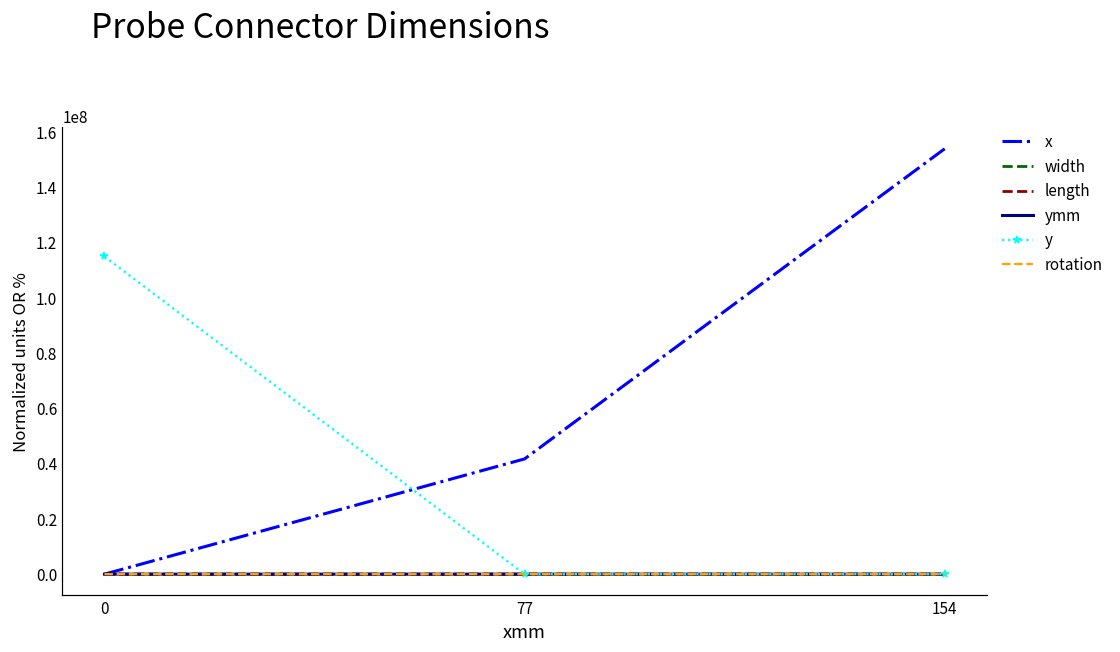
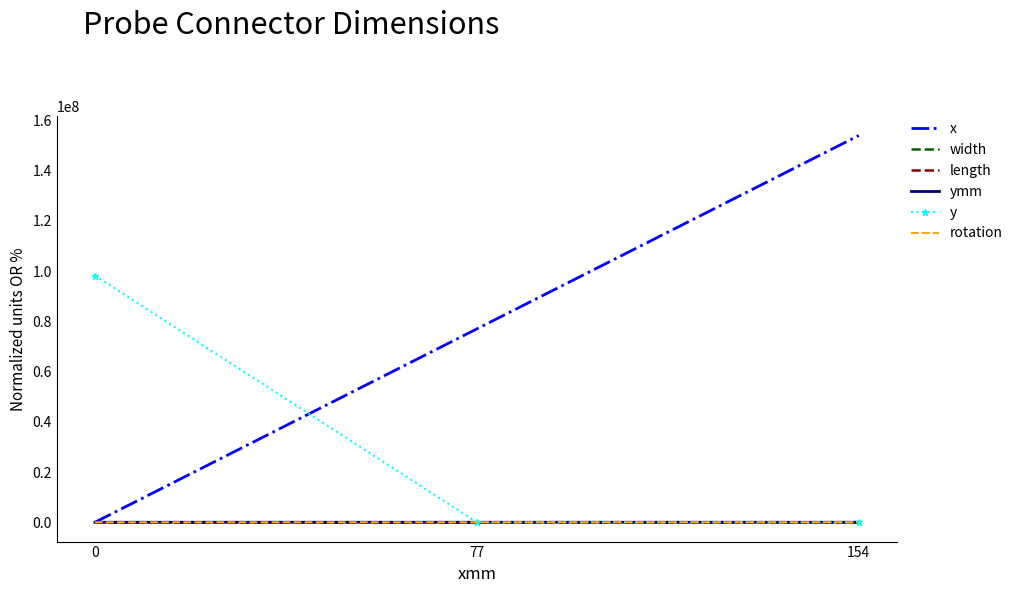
  {
    "x": {
-     "77": 42000000,
+     "77": 77000000,
      "154": 154000000
    },
    "y": {
-     "0": 115000000
+     "0": 98000000
    }
  }
